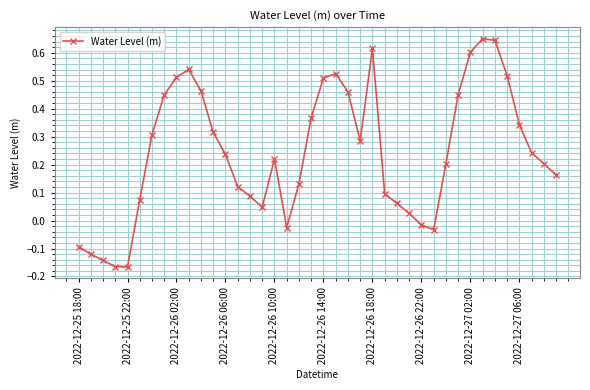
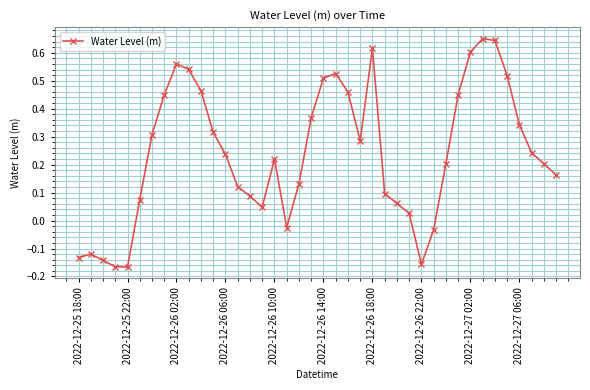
  {
-   "2022-12-25 18:00": -0.09,
+   "2022-12-25 18:00": -0.13,
    "2022-12-25 22:00": -0.17,
-   "2022-12-26 02:00": 0.51,
+   "2022-12-26 02:00": 0.56,
    "2022-12-26 06:00": 0.24,
    "2022-12-26 10:00": 0.22,
    "2022-12-26 14:00": 0.51,
    "2022-12-26 18:00": 0.62,
-   "2022-12-26 22:00": -0.02,
+   "2022-12-26 22:00": -0.16,
    "2022-12-27 02:00": 0.60,
    "2022-12-27 06:00": 0.34
  }
